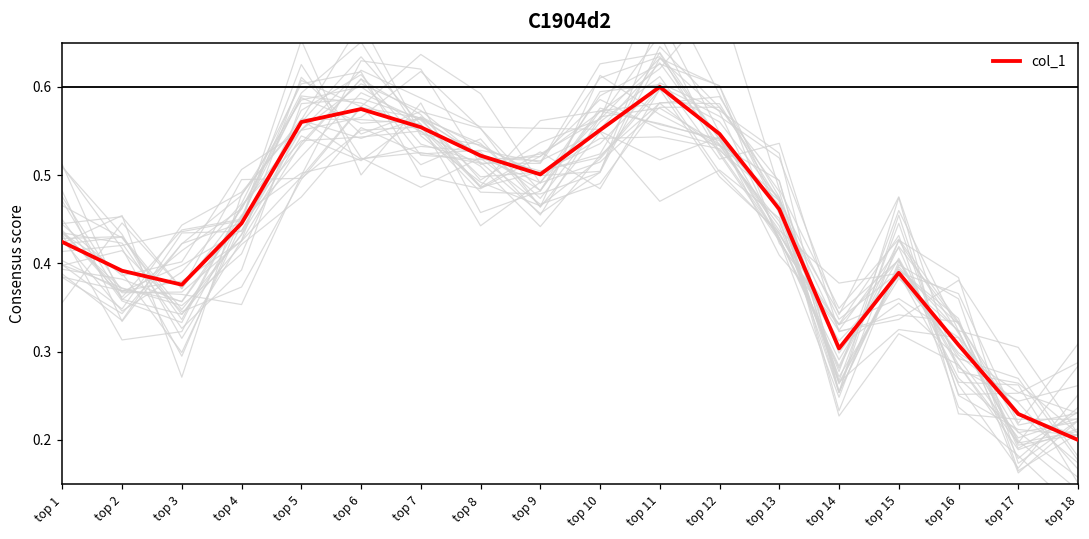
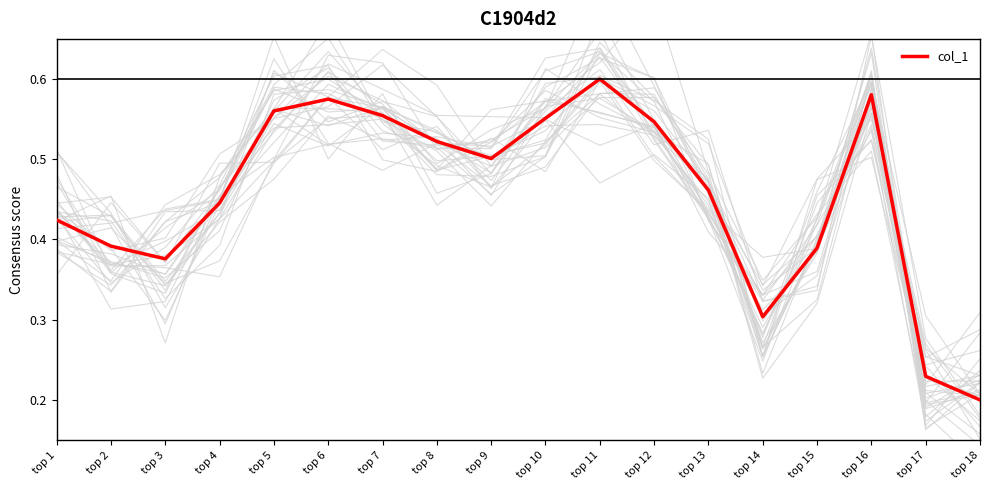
  {
    "col_1": {
      "top 3": 0.38,
-     "top 16": 0.31,
+     "top 16": 0.58,
      "top 18": 0.20
    }
  }
